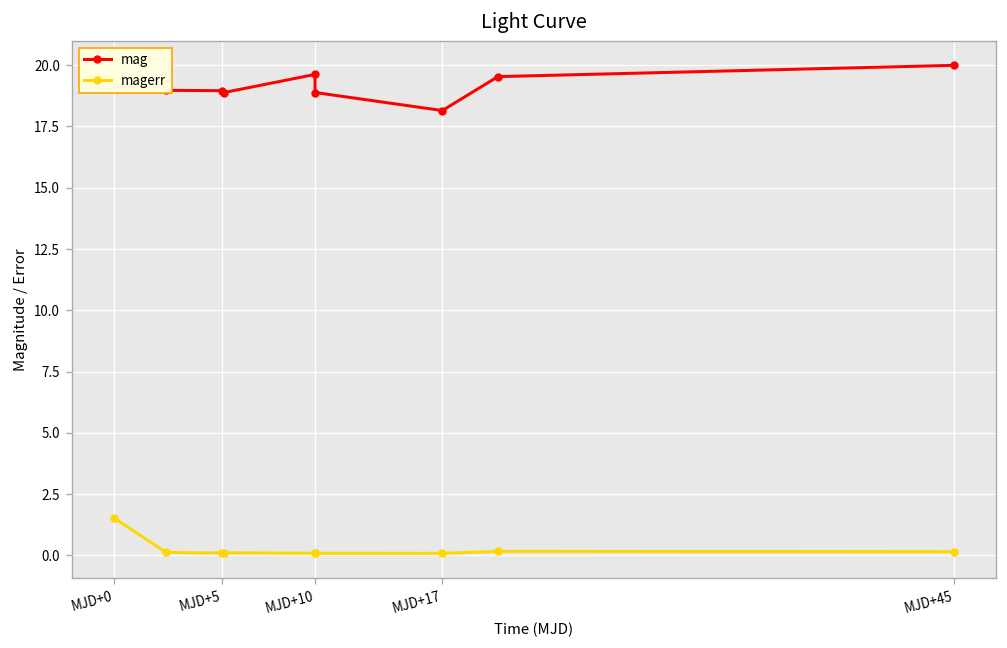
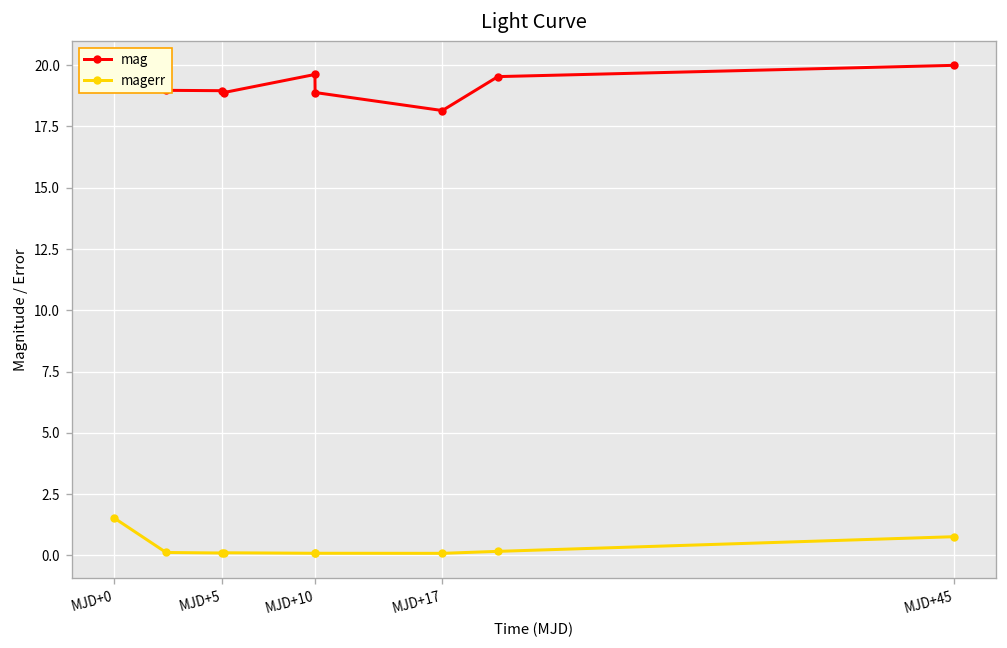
  {
    "mag": {
      "MJD+5": 19.0,
      "MJD+10": 19.6,
      "MJD+17": 18.2,
      "MJD+45": 20.0
    },
    "magerr": {
      "MJD+0": 1.5,
      "MJD+5": 0.1,
      "MJD+10": 0.1,
      "MJD+17": 0.1,
-     "MJD+45": 0.2
+     "MJD+45": 0.8
    }
  }
